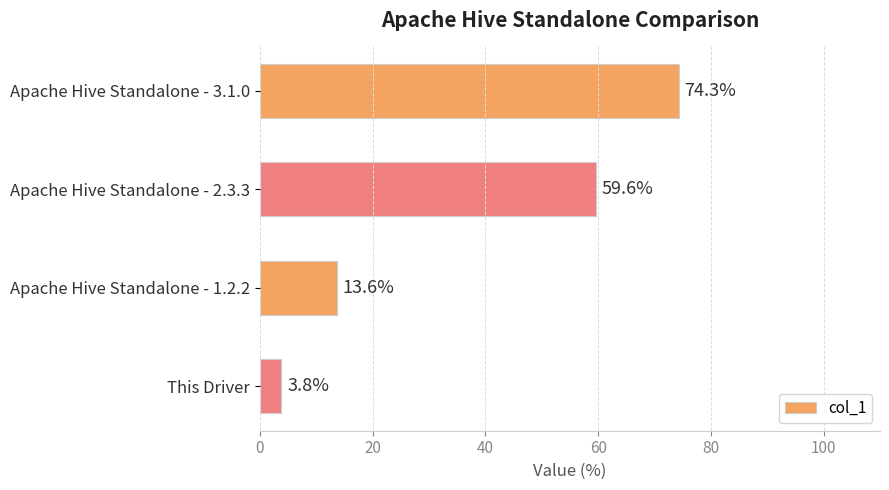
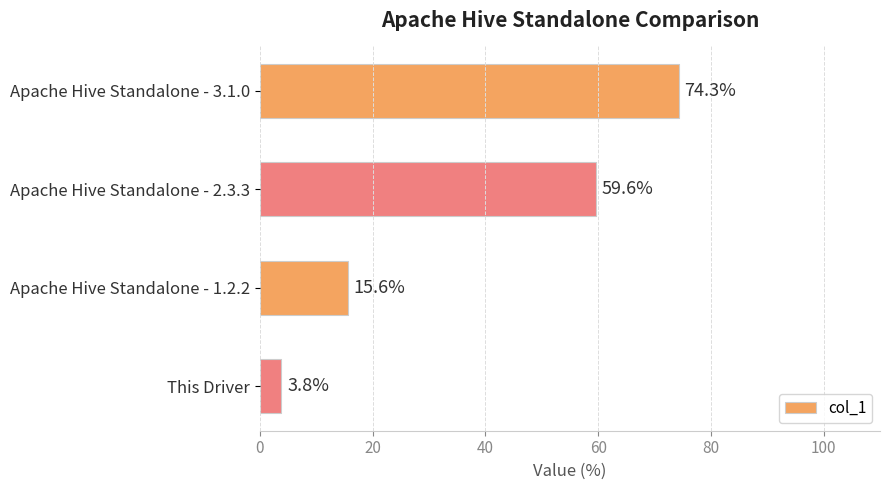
  {
    "Apache Hive Standalone - 3.1.0": "74.3%",
    "Apache Hive Standalone - 2.3.3": "59.6%",
-   "Apache Hive Standalone - 1.2.2": "13.6%",
+   "Apache Hive Standalone - 1.2.2": "15.6%",
    "This Driver": "3.8%"
  }
